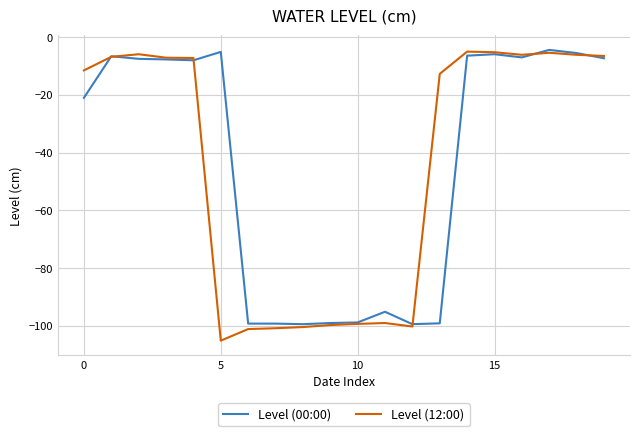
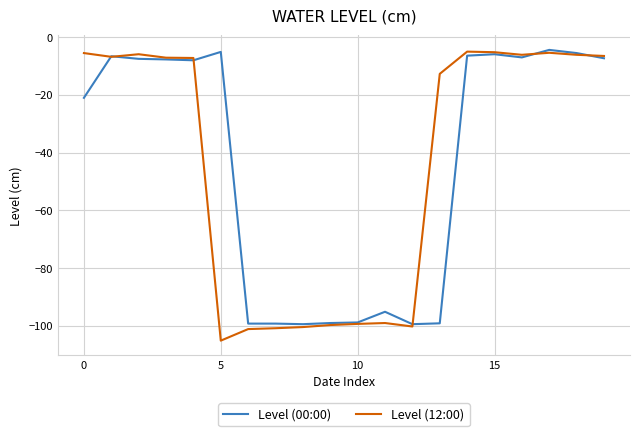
  {
    "Level (00:00)": {
      "0": -21,
      "5": -5
    },
    "Level (12:00)": {
-     "0": -12,
+     "0": -6,
      "5": -105
    }
  }
